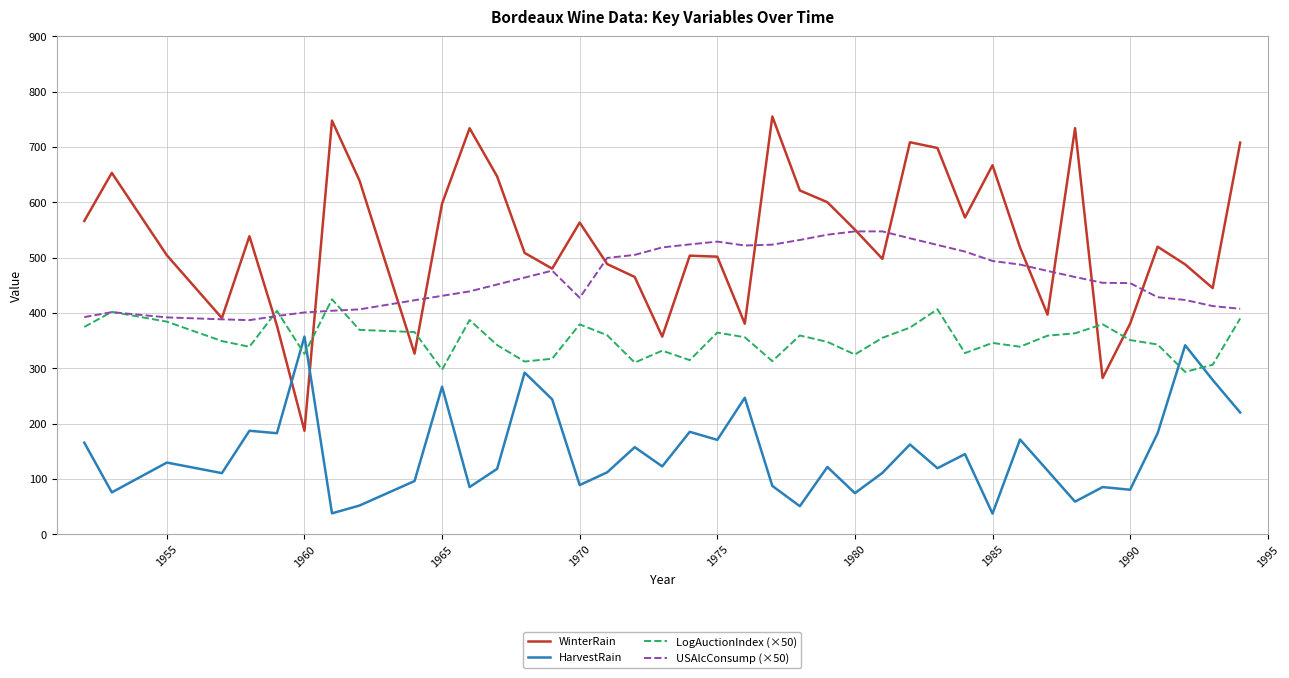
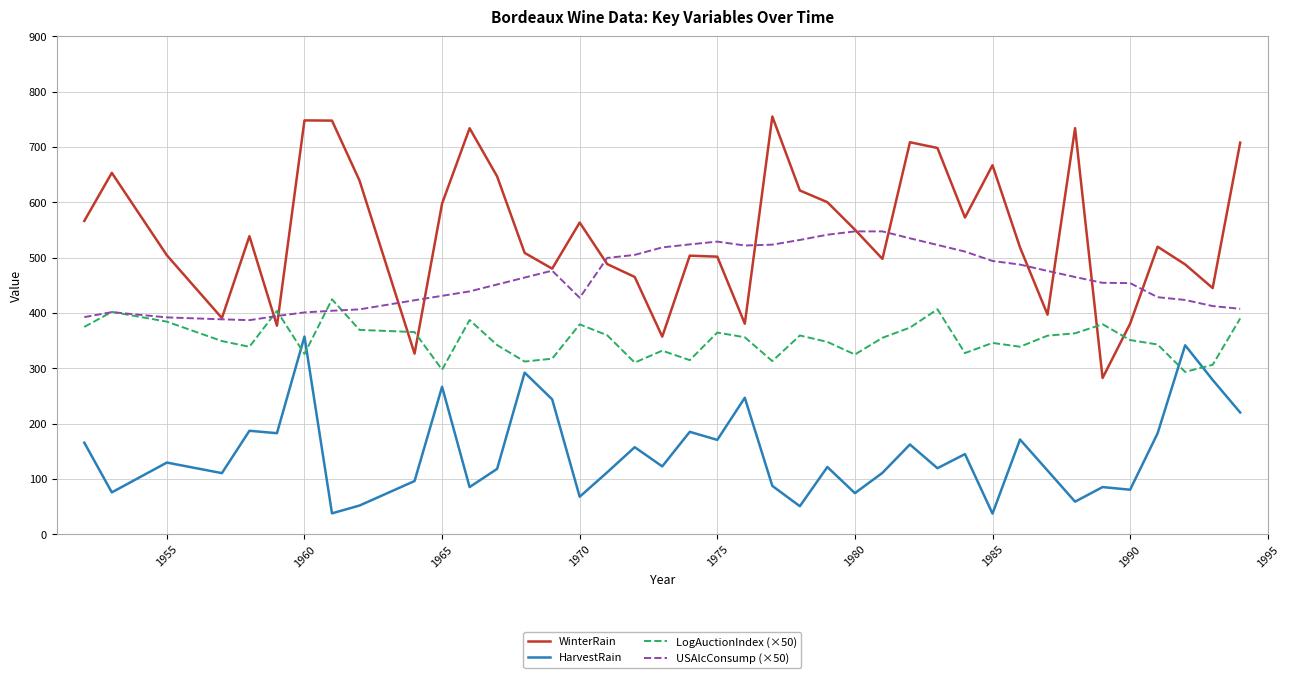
  {
    "WinterRain": {
      "1955": 500,
-     "1960": 190,
+     "1960": 750,
      "1965": 600,
      "1970": 560,
      "1975": 500,
      "1985": 670,
      "1990": 380
    },
    "HarvestRain": {
      "1955": 130,
      "1960": 360,
      "1965": 270,
-     "1970": 90,
+     "1970": 70,
      "1975": 170,
      "1980": 70,
      "1985": 40,
      "1990": 80
    },
    "LogAuctionIndex (×50)": {
      "1955": 380,
      "1960": 330,
      "1965": 300,
      "1970": 380,
      "1975": 360,
      "1980": 320,
      "1985": 350,
      "1990": 350
    },
    "USAlcConsump (×50)": {
      "1955": 390,
      "1960": 400,
      "1965": 430,
      "1970": 430,
      "1975": 530,
      "1985": 490,
      "1990": 450
    }
  }
